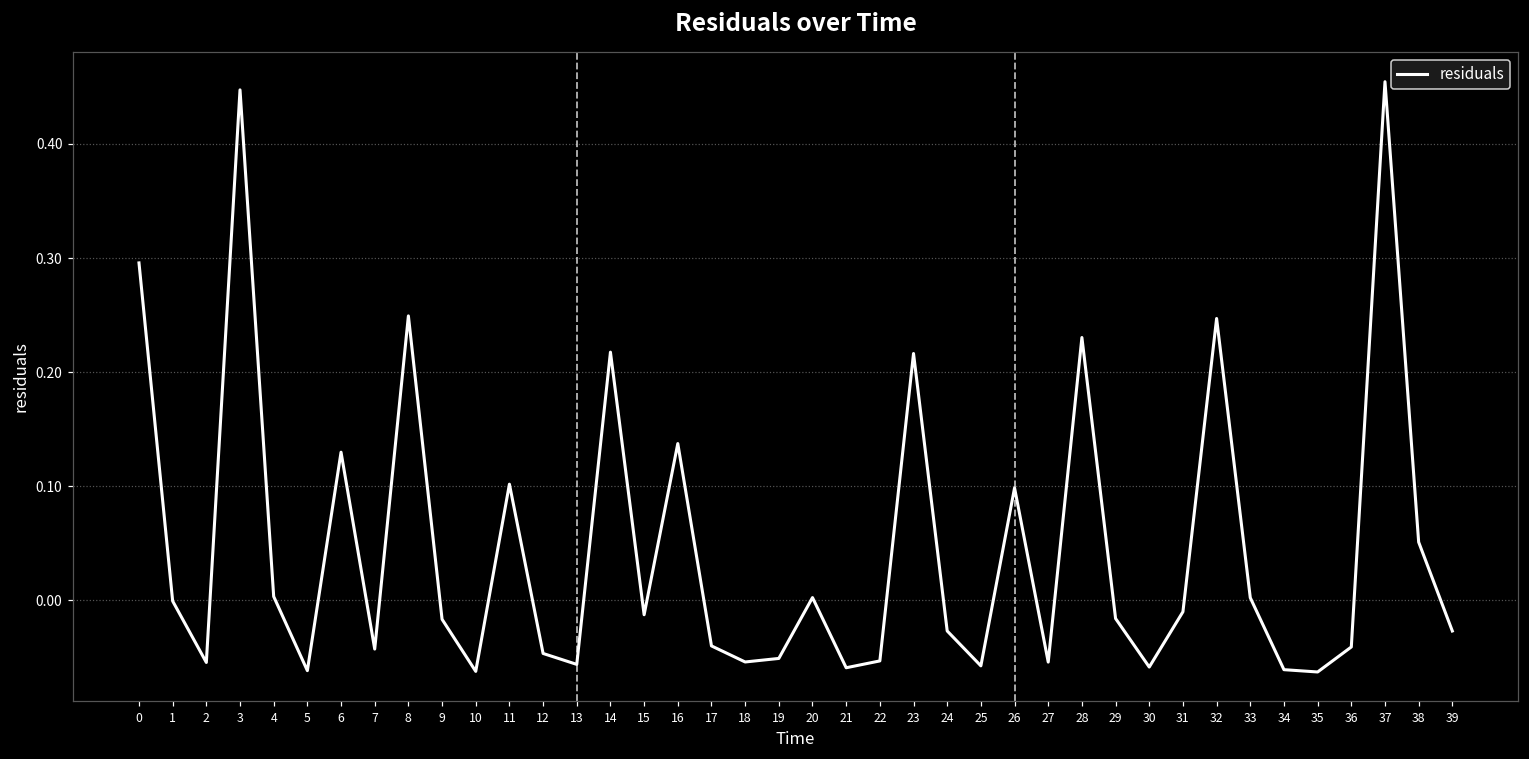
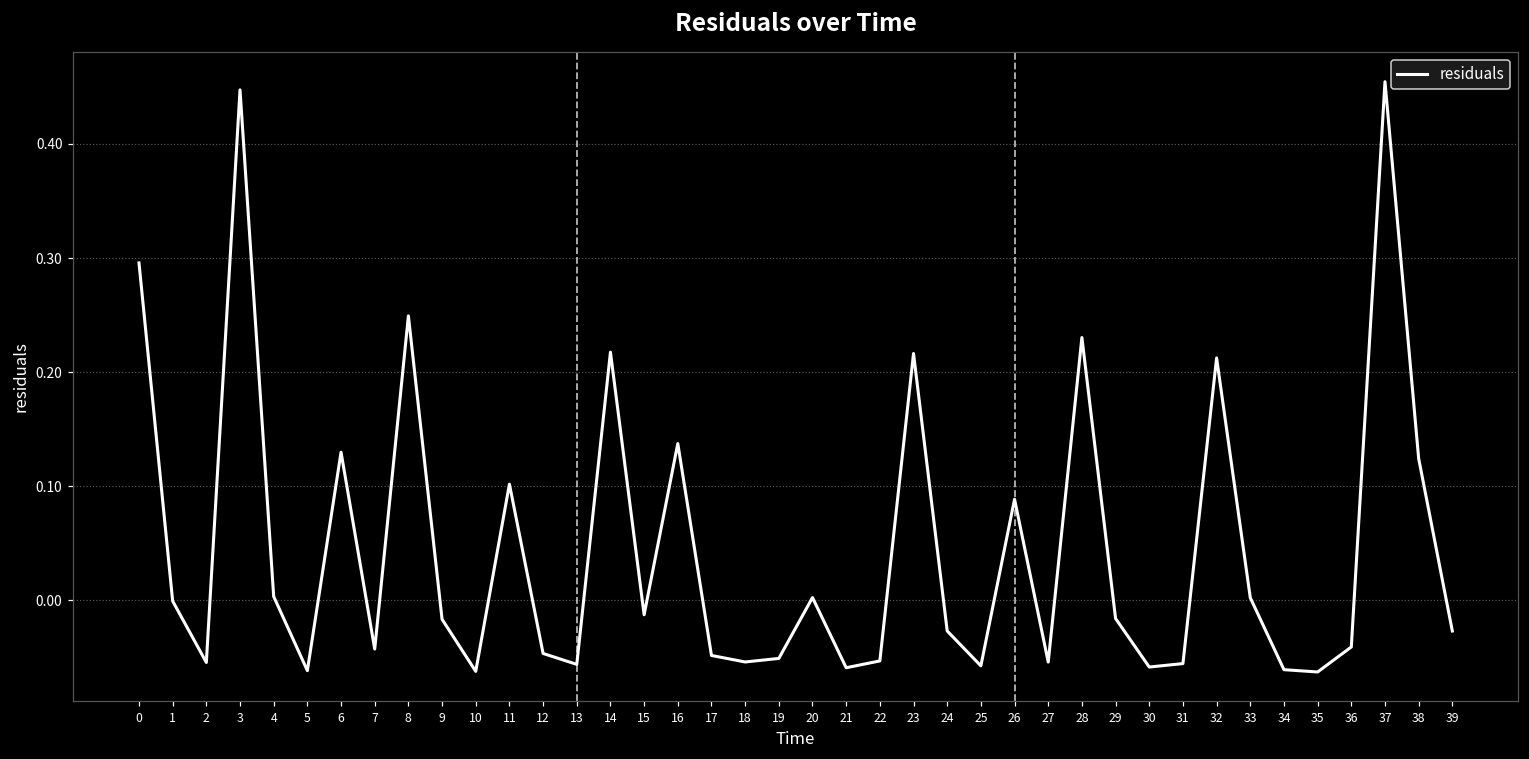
  {
    "0": 0.296,
    "1": -0.001,
    "2": -0.055,
    "3": 0.447,
    "4": 0.003,
    "5": -0.062,
    "6": 0.130,
    "7": -0.043,
    "8": 0.249,
    "9": -0.017,
    "10": -0.062,
    "11": 0.102,
    "12": -0.047,
    "13": -0.056,
    "14": 0.217,
    "15": -0.013,
    "16": 0.137,
-   "17": -0.040,
+   "17": -0.049,
    "18": -0.054,
    "19": -0.051,
    "20": 0.002,
    "21": -0.059,
    "22": -0.053,
    "23": 0.216,
    "24": -0.027,
    "25": -0.058,
-   "26": 0.098,
+   "26": 0.088,
    "27": -0.054,
    "28": 0.230,
    "29": -0.016,
    "30": -0.059,
-   "31": -0.010,
-   "32": 0.247,
+   "31": -0.056,
+   "32": 0.212,
    "33": 0.002,
    "34": -0.061,
    "35": -0.063,
    "36": -0.041,
    "37": 0.455,
-   "38": 0.051,
+   "38": 0.124,
    "39": -0.027
  }
